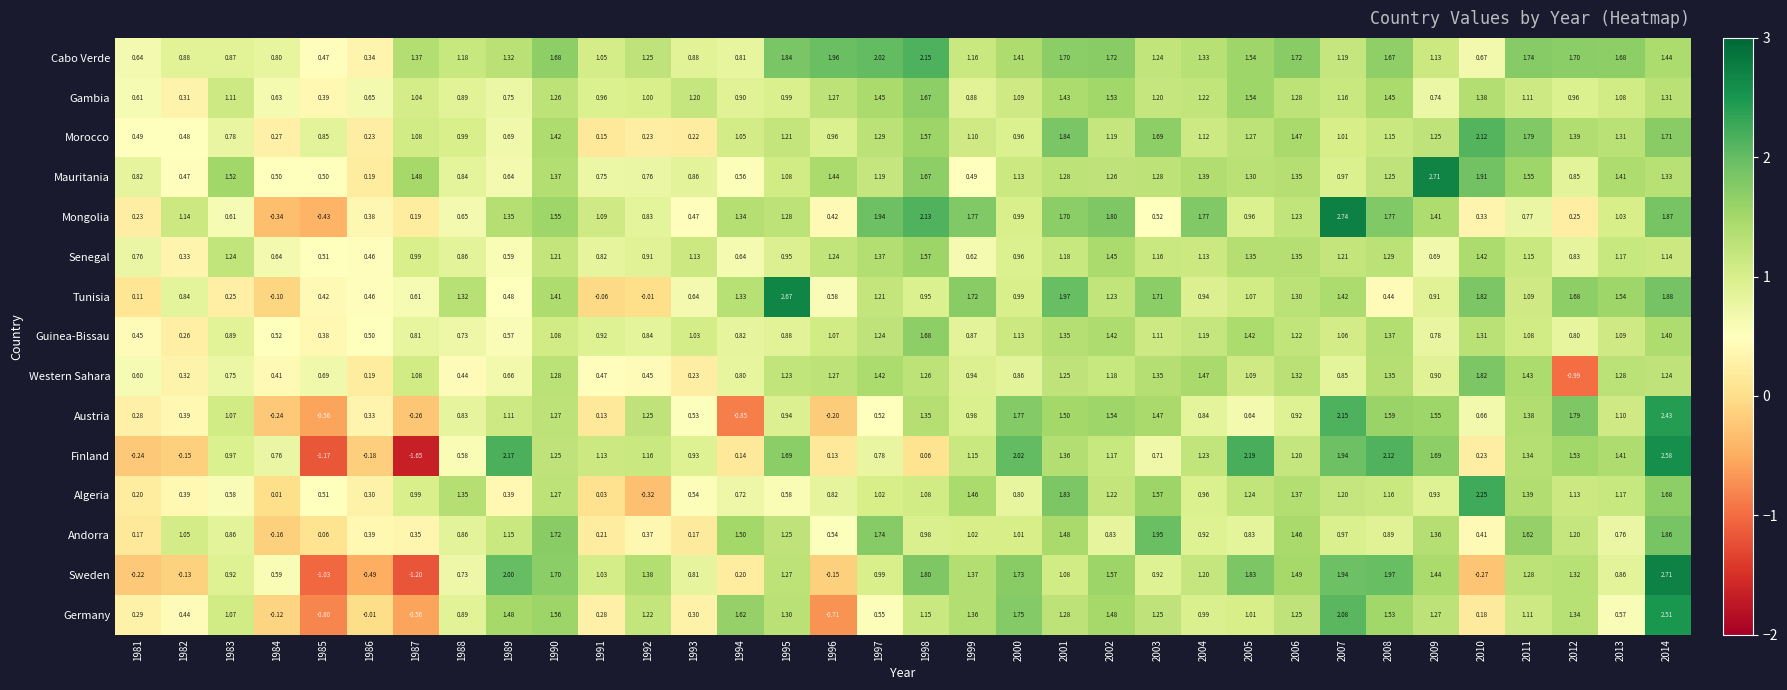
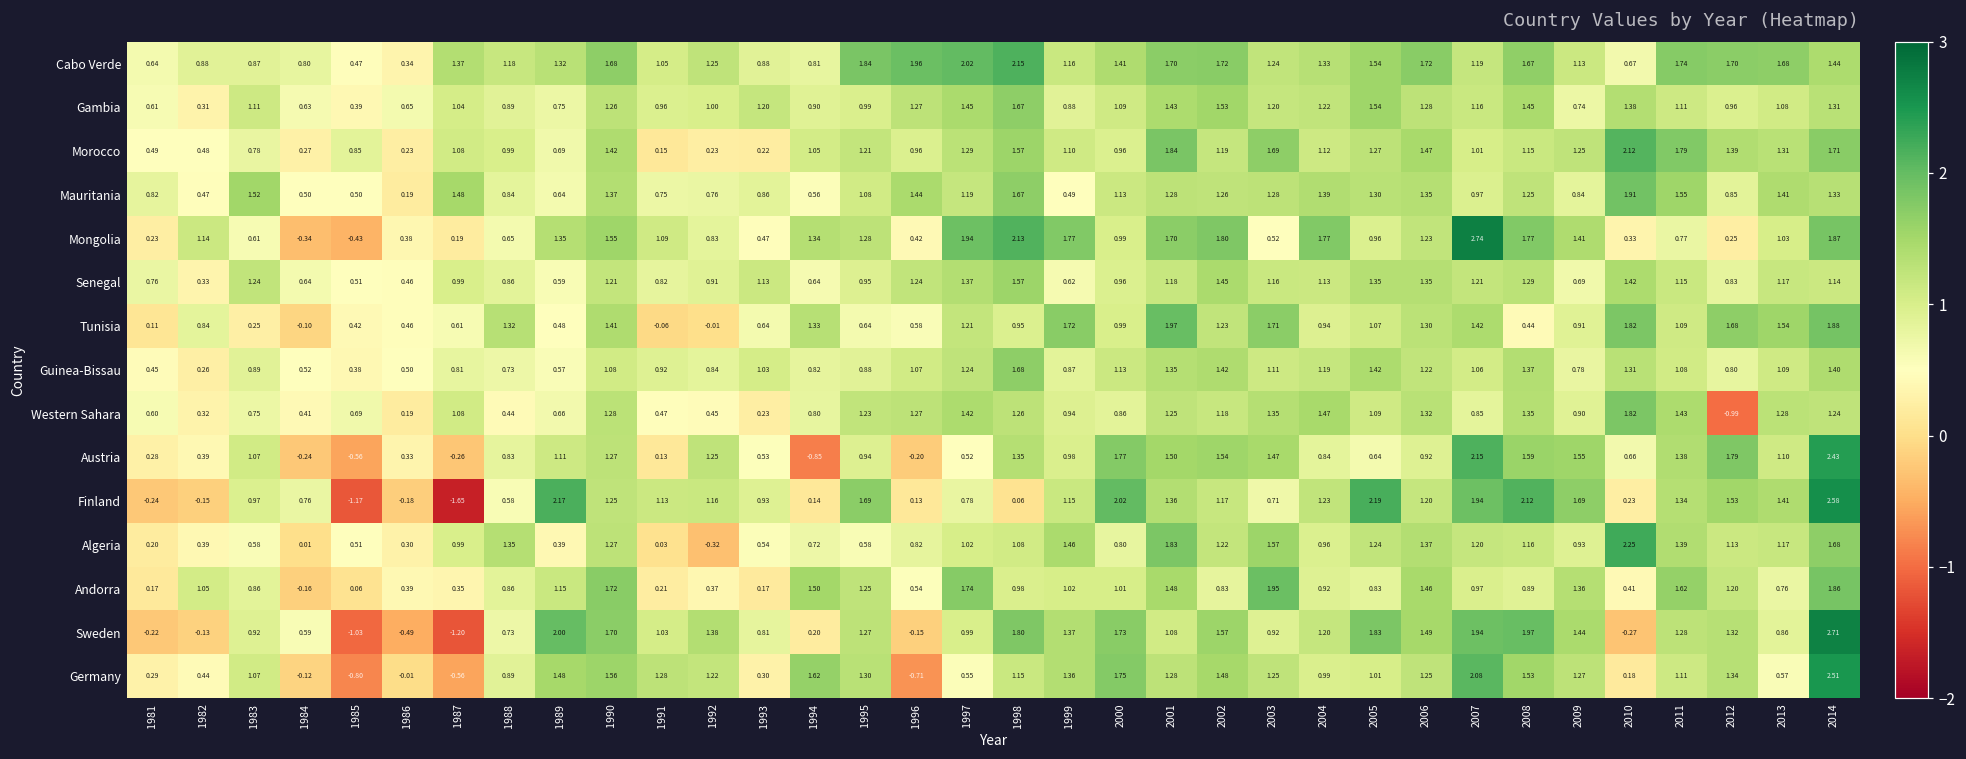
  {
    "Mauritania": {
      "1981": 0.82,
      "1982": 0.47,
      "1983": 1.52,
      "1984": 0.50,
      "1985": 0.50,
      "1986": 0.19,
      "1987": 1.48,
      "1988": 0.84,
      "1989": 0.64,
      "1990": 1.37,
      "1991": 0.75,
      "1992": 0.76,
      "1993": 0.86,
      "1994": 0.56,
      "1995": 1.08,
      "1996": 1.44,
      "1997": 1.19,
      "1998": 1.67,
      "1999": 0.49,
      "2000": 1.13,
      "2001": 1.28,
      "2002": 1.26,
      "2003": 1.28,
      "2004": 1.39,
      "2005": 1.30,
      "2006": 1.35,
      "2007": 0.97,
      "2008": 1.25,
-     "2009": 2.71,
+     "2009": 0.84,
      "2010": 1.91,
      "2011": 1.55,
      "2012": 0.85,
      "2013": 1.41,
      "2014": 1.33
    },
    "Tunisia": {
      "1981": 0.11,
      "1982": 0.84,
      "1983": 0.25,
      "1984": -0.10,
      "1985": 0.42,
      "1986": 0.46,
      "1987": 0.61,
      "1988": 1.32,
      "1989": 0.48,
      "1990": 1.41,
      "1991": -0.06,
      "1992": -0.01,
      "1993": 0.64,
      "1994": 1.33,
-     "1995": 2.67,
+     "1995": 0.64,
      "1996": 0.58,
      "1997": 1.21,
      "1998": 0.95,
      "1999": 1.72,
      "2000": 0.99,
      "2001": 1.97,
      "2002": 1.23,
      "2003": 1.71,
      "2004": 0.94,
      "2005": 1.07,
      "2006": 1.30,
      "2007": 1.42,
      "2008": 0.44,
      "2009": 0.91,
      "2010": 1.82,
      "2011": 1.09,
      "2012": 1.68,
      "2013": 1.54,
      "2014": 1.88
    },
    "Germany": {
      "1981": 0.29,
      "1982": 0.44,
      "1983": 1.07,
      "1984": -0.12,
      "1985": -0.80,
      "1986": -0.01,
      "1987": -0.56,
      "1988": 0.89,
      "1989": 1.48,
      "1990": 1.56,
-     "1991": 0.28,
+     "1991": 1.28,
      "1992": 1.22,
      "1993": 0.30,
      "1994": 1.62,
      "1995": 1.30,
      "1996": -0.71,
      "1997": 0.55,
      "1998": 1.15,
      "1999": 1.36,
      "2000": 1.75,
      "2001": 1.28,
      "2002": 1.48,
      "2003": 1.25,
      "2004": 0.99,
      "2005": 1.01,
      "2006": 1.25,
      "2007": 2.08,
      "2008": 1.53,
      "2009": 1.27,
      "2010": 0.18,
      "2011": 1.11,
      "2012": 1.34,
      "2013": 0.57,
      "2014": 2.51
    }
  }
